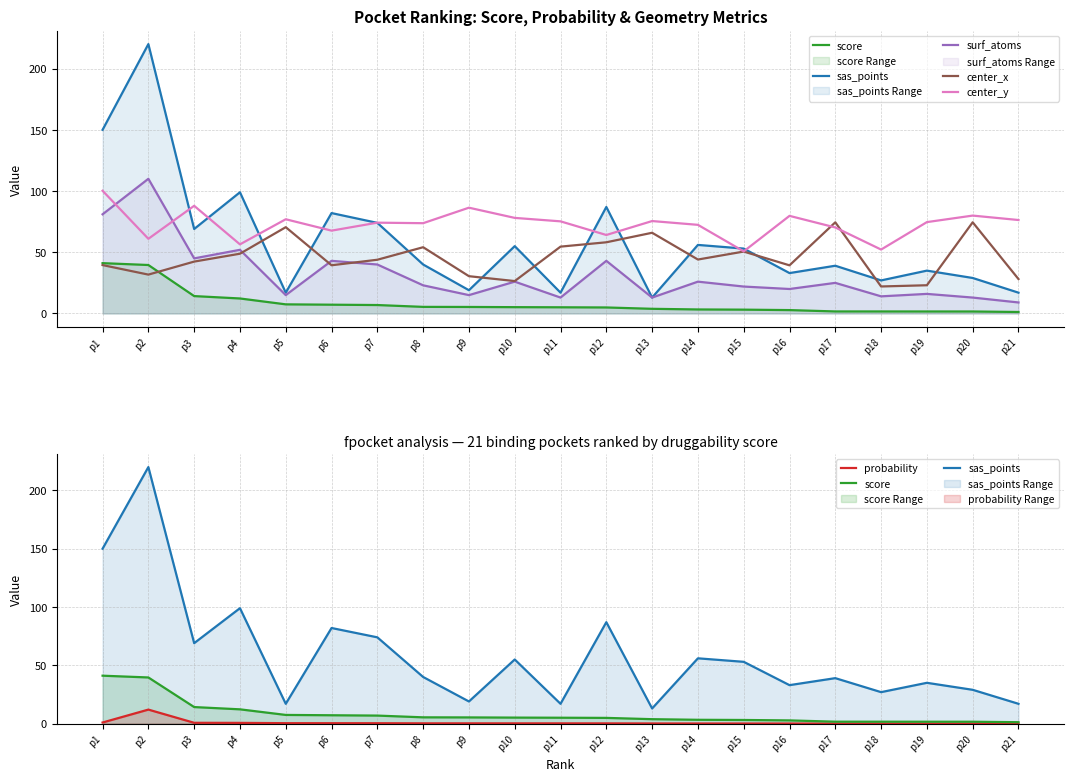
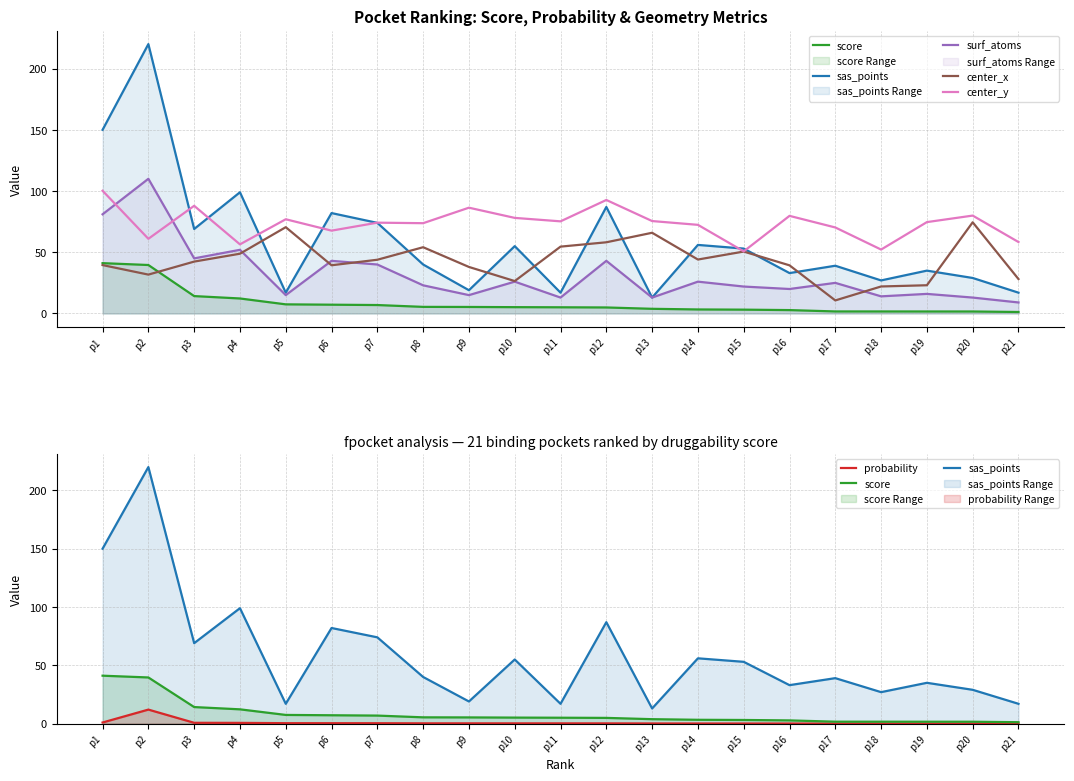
  {
    "Pocket Ranking: Score, Probability & Geometry Metrics": {
      "center_x": {
        "p2": 32,
        "p3": 42,
        "p4": 49,
        "p5": 70,
        "p6": 39,
        "p7": 44,
        "p8": 54,
-       "p9": 30,
+       "p9": 38,
        "p11": 55,
        "p12": 58,
        "p13": 66,
        "p14": 44,
        "p16": 39,
-       "p17": 74,
+       "p17": 11,
        "p18": 22,
        "p19": 23,
        "p20": 74,
        "p21": 28
      },
      "center_y": {
        "p1": 100,
        "p2": 61,
        "p3": 88,
        "p4": 56,
        "p5": 77,
        "p6": 68,
        "p8": 74,
        "p9": 86,
        "p10": 78,
        "p11": 75,
-       "p12": 64,
+       "p12": 93,
        "p13": 75,
        "p14": 72,
        "p16": 80,
        "p17": 70,
        "p18": 52,
        "p19": 75,
        "p20": 80,
-       "p21": 76
+       "p21": 58
      }
    },
    "fpocket analysis — 21 binding pockets ranked by druggability score": {
      "probability Range": {
        "p1": 1,
        "p2": 12,
        "p3": 1,
        "p4": 1,
        "p5": 0,
        "p6": 0,
        "p7": 0,
        "p8": 0,
        "p9": 0,
        "p10": 0,
        "p11": 0,
        "p12": 0,
        "p13": 0,
        "p14": 0,
        "p15": 0,
        "p16": 0
      }
    }
  }
